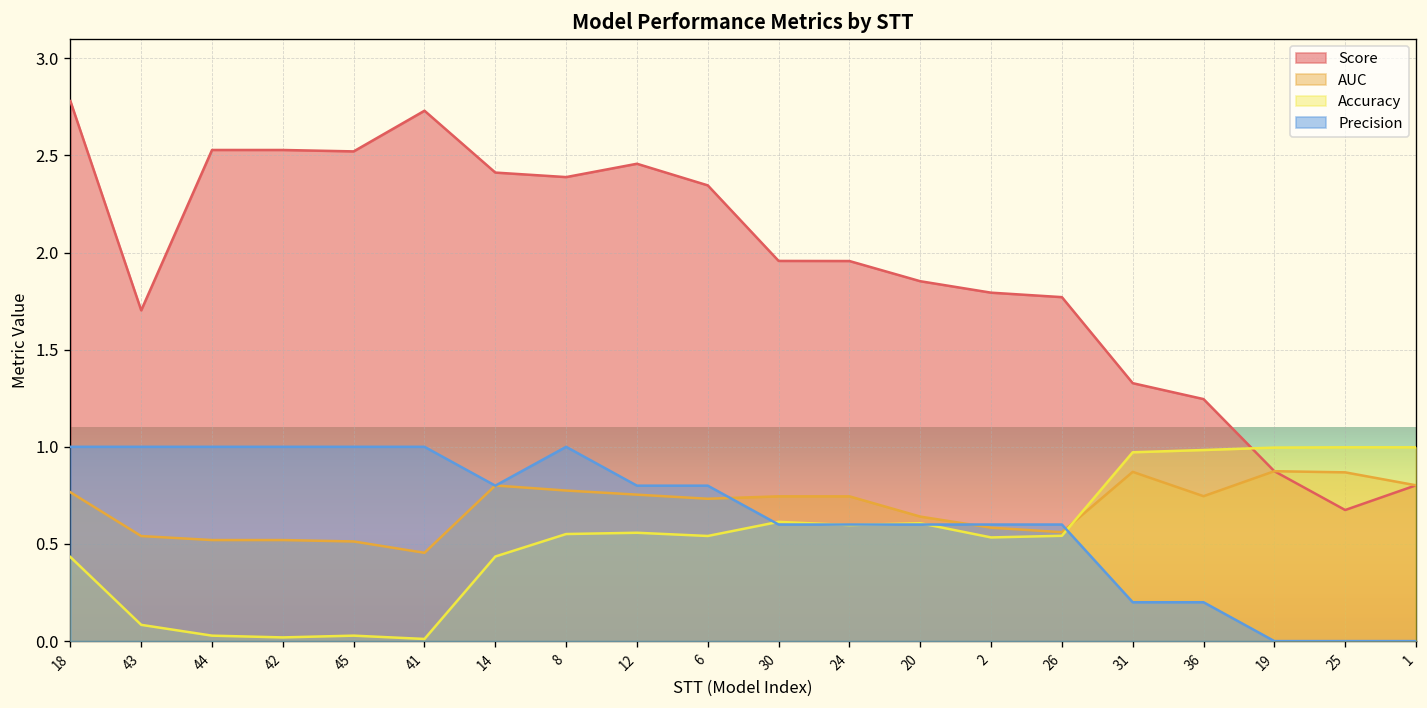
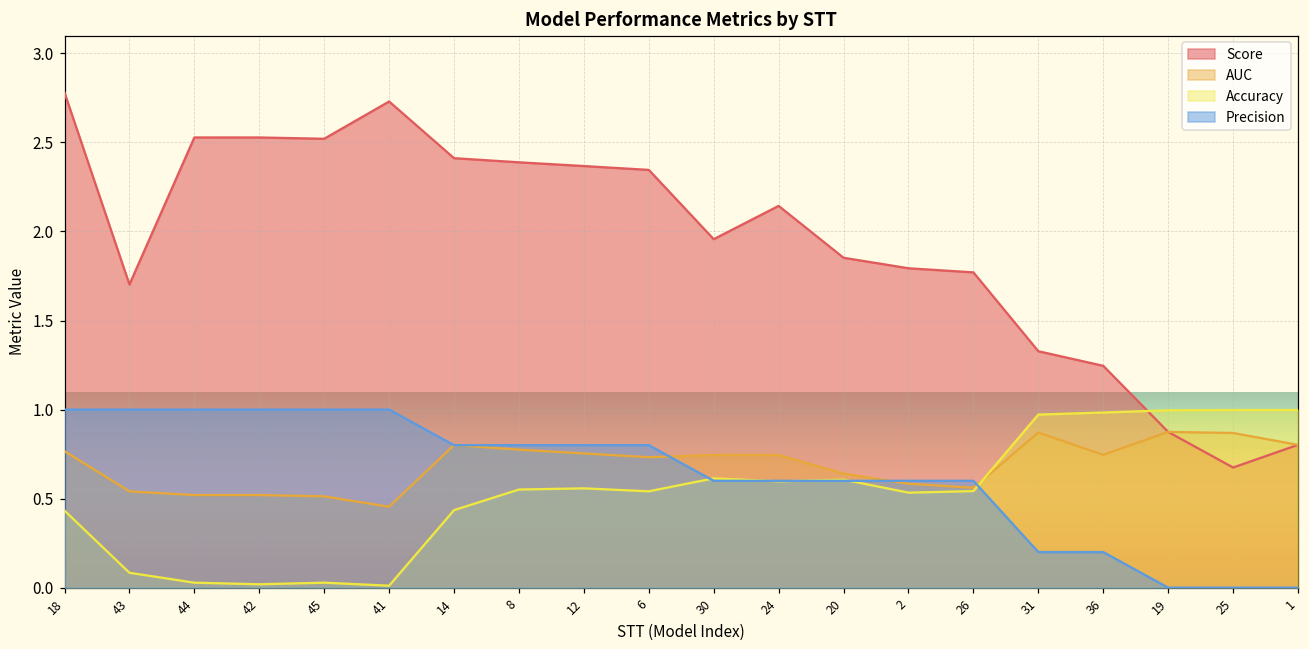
  {
    "Score": {
      "18": 2.78,
      "43": 1.70,
      "44": 2.53,
      "42": 2.53,
      "45": 2.52,
      "41": 2.73,
      "14": 2.41,
      "8": 2.39,
-     "12": 2.46,
+     "12": 2.37,
      "6": 2.35,
      "30": 1.96,
-     "24": 1.96,
+     "24": 2.14,
      "20": 1.85,
      "2": 1.79,
      "26": 1.77,
      "31": 1.33,
      "36": 1.25,
      "25": 0.67
    },
    "Precision": {
      "18": 1.0,
      "43": 1.0,
      "44": 1.0,
      "42": 1.0,
      "45": 1.0,
      "41": 1.0,
-     "8": 1.0,
+     "8": 0.8,
      "12": 0.8,
      "6": 0.8,
      "2": 0.6,
      "26": 0.6,
      "31": 0.2,
      "36": 0.2,
      "19": 0.0,
      "25": 0.0,
      "1": 0.0
    }
  }
